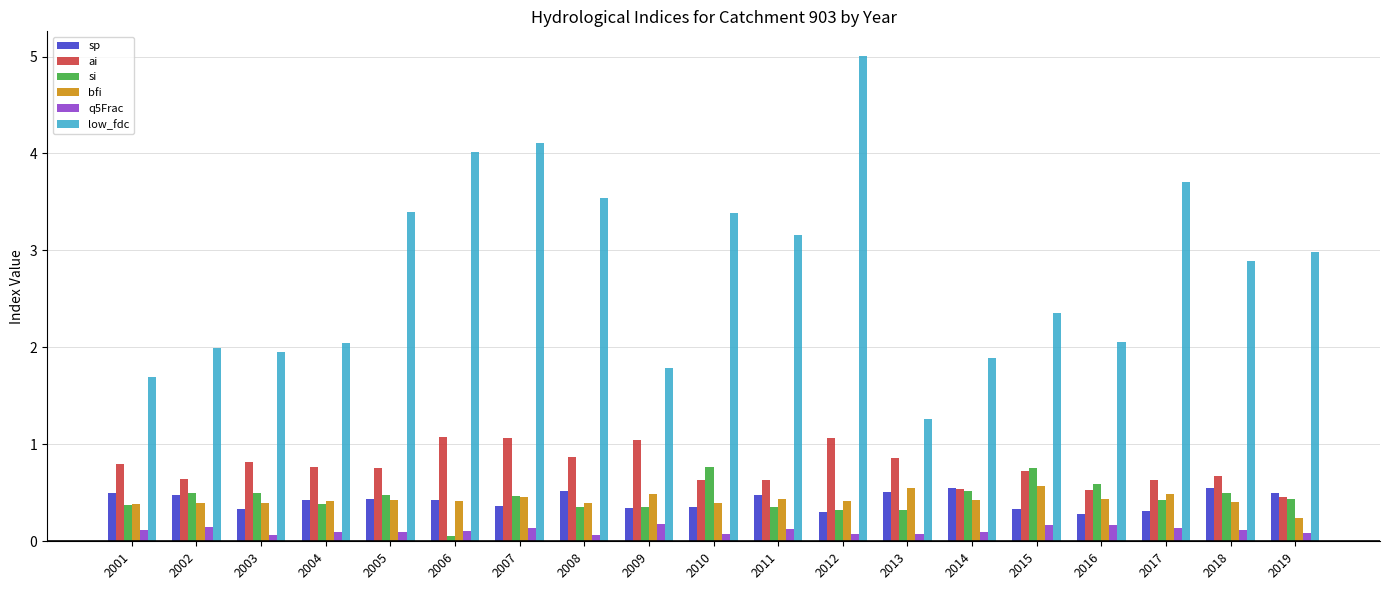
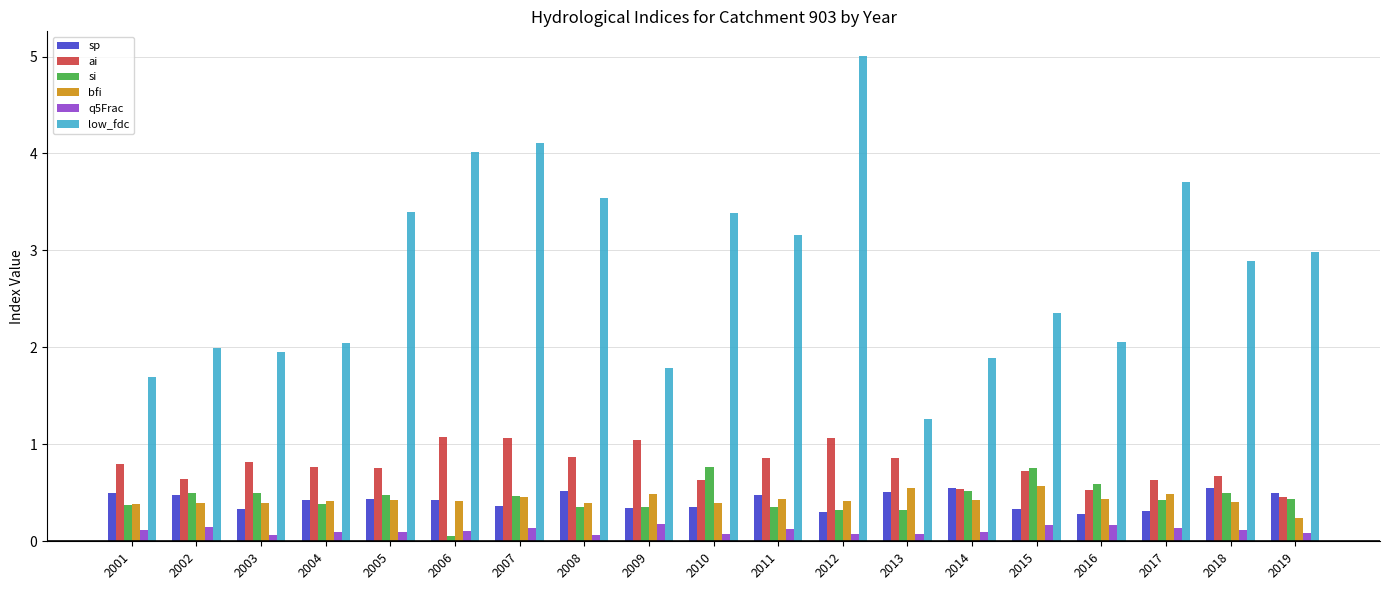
  {
    "sp": {
      "2001": 0.5,
      "2002": 0.5,
      "2003": 0.3,
      "2004": 0.4,
      "2005": 0.4,
      "2006": 0.4,
      "2007": 0.4,
      "2008": 0.5,
      "2009": 0.3,
      "2010": 0.4,
      "2011": 0.5,
      "2012": 0.3,
      "2013": 0.5,
      "2014": 0.5,
      "2015": 0.3,
      "2016": 0.3,
      "2017": 0.3,
      "2018": 0.6,
      "2019": 0.5
    },
    "ai": {
      "2001": 0.8,
      "2002": 0.6,
      "2003": 0.8,
      "2004": 0.8,
      "2005": 0.8,
      "2006": 1.1,
      "2007": 1.1,
      "2008": 0.9,
      "2009": 1.0,
      "2010": 0.6,
-     "2011": 0.6,
+     "2011": 0.9,
      "2012": 1.1,
      "2013": 0.9,
      "2014": 0.5,
      "2015": 0.7,
      "2016": 0.5,
      "2017": 0.6,
      "2018": 0.7,
      "2019": 0.5
    },
    "si": {
      "2001": 0.4,
      "2002": 0.5,
      "2003": 0.5,
      "2004": 0.4,
      "2005": 0.5,
      "2006": 0.1,
      "2007": 0.5,
      "2008": 0.3,
      "2009": 0.4,
      "2010": 0.8,
      "2011": 0.4,
      "2012": 0.3,
      "2013": 0.3,
      "2014": 0.5,
      "2015": 0.8,
      "2016": 0.6,
      "2017": 0.4,
      "2018": 0.5,
      "2019": 0.4
    },
    "bfi": {
      "2001": 0.4,
      "2002": 0.4,
      "2003": 0.4,
      "2004": 0.4,
      "2005": 0.4,
      "2006": 0.4,
      "2007": 0.5,
      "2008": 0.4,
      "2009": 0.5,
      "2010": 0.4,
      "2011": 0.4,
      "2012": 0.4,
      "2013": 0.6,
      "2014": 0.4,
      "2015": 0.6,
      "2016": 0.4,
      "2017": 0.5,
      "2018": 0.4,
      "2019": 0.2
    },
    "q5Frac": {
      "2001": 0.1,
      "2002": 0.1,
      "2003": 0.1,
      "2004": 0.1,
      "2005": 0.1,
      "2006": 0.1,
      "2007": 0.1,
      "2008": 0.1,
      "2009": 0.2,
      "2010": 0.1,
      "2011": 0.1,
      "2012": 0.1,
      "2013": 0.1,
      "2014": 0.1,
      "2015": 0.2,
      "2016": 0.2,
      "2017": 0.1,
      "2018": 0.1,
      "2019": 0.1
    },
    "low_fdc": {
      "2001": 1.7,
      "2002": 2.0,
      "2003": 1.9,
      "2004": 2.0,
      "2005": 3.4,
      "2006": 4.0,
      "2007": 4.1,
      "2008": 3.5,
      "2009": 1.8,
      "2010": 3.4,
      "2011": 3.2,
      "2012": 5.0,
      "2013": 1.3,
      "2014": 1.9,
      "2015": 2.4,
      "2016": 2.1,
      "2017": 3.7,
      "2018": 2.9,
      "2019": 3.0
    }
  }
